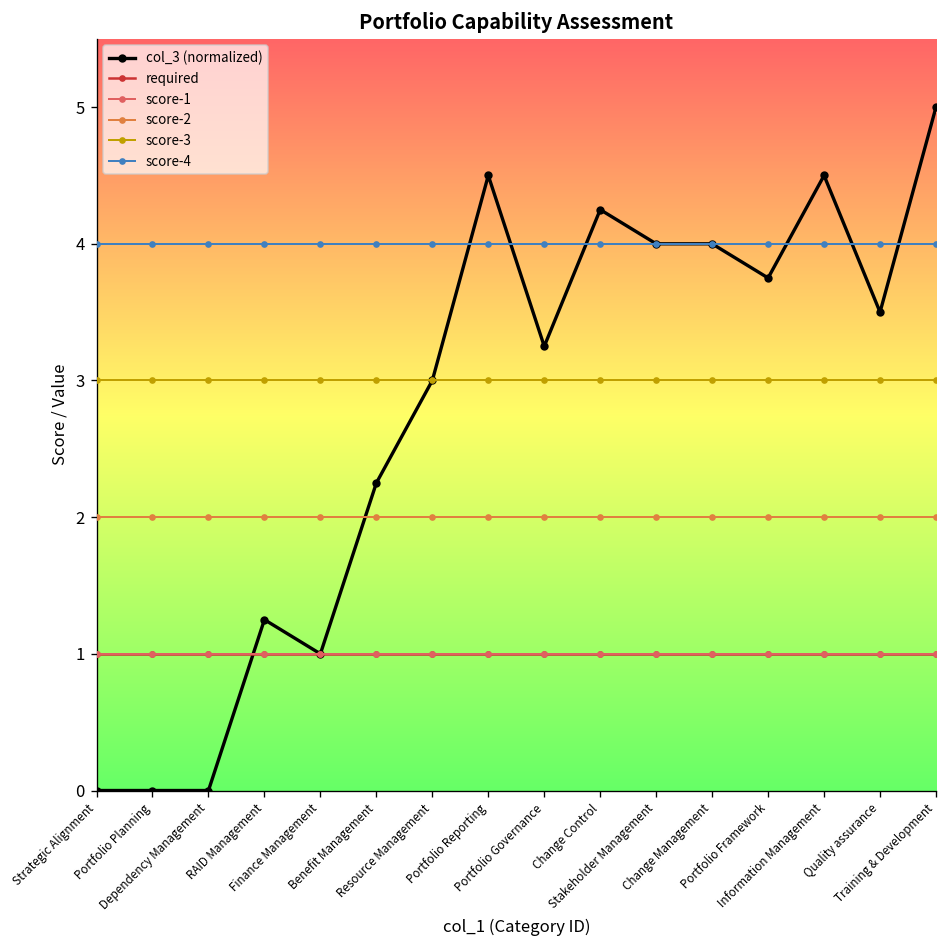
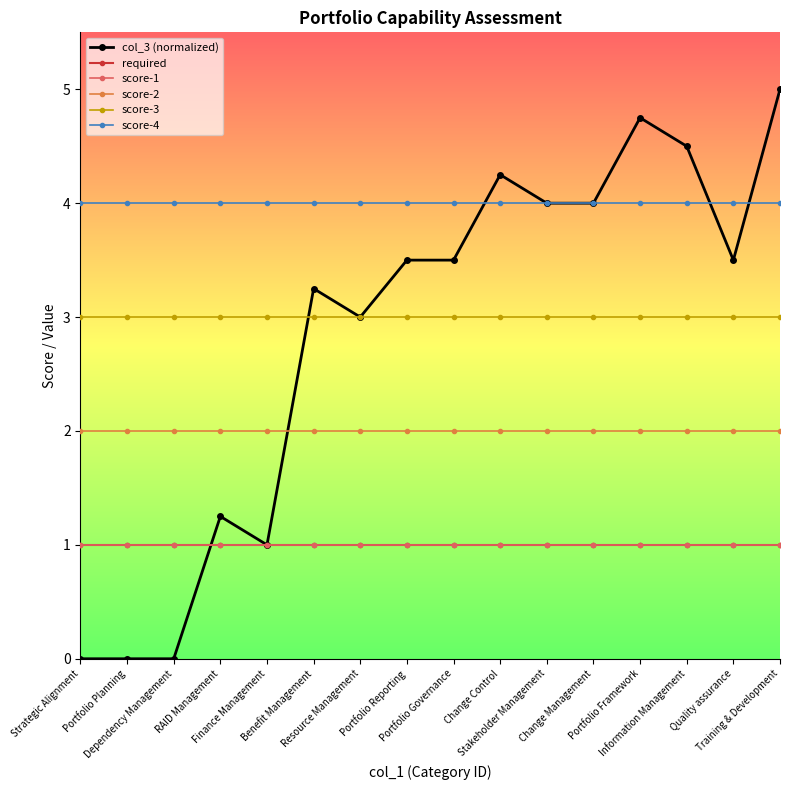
  {
    "col_3 (normalized)": {
      "Strategic Alignment": 0.00,
      "Portfolio Planning": 0.00,
      "Dependency Management": 0.00,
      "RAID Management": 1.25,
-     "Benefit Management": 2.25,
-     "Portfolio Reporting": 4.50,
-     "Portfolio Governance": 3.25,
+     "Benefit Management": 3.25,
+     "Portfolio Reporting": 3.50,
+     "Portfolio Governance": 3.50,
      "Change Control": 4.25,
-     "Portfolio Framework": 3.75,
+     "Portfolio Framework": 4.75,
      "Information Management": 4.50,
      "Quality assurance": 3.50,
      "Training & Development": 5.00
    },
    "score-3": {
      "Strategic Alignment": 3.00,
      "Portfolio Planning": 3.00,
      "Dependency Management": 3.00,
      "RAID Management": 3.00,
      "Finance Management": 3.00,
      "Benefit Management": 3.00,
      "Portfolio Reporting": 3.00,
      "Portfolio Governance": 3.00,
      "Change Control": 3.00,
      "Stakeholder Management": 3.00,
      "Change Management": 3.00,
      "Portfolio Framework": 3.00,
      "Information Management": 3.00,
      "Quality assurance": 3.00,
      "Training & Development": 3.00
    },
    "score-4": {
      "Strategic Alignment": 4.00,
      "Portfolio Planning": 4.00,
      "Dependency Management": 4.00,
      "RAID Management": 4.00,
      "Finance Management": 4.00,
      "Benefit Management": 4.00,
      "Resource Management": 4.00,
      "Portfolio Reporting": 4.00,
      "Portfolio Governance": 4.00,
      "Change Control": 4.00,
      "Portfolio Framework": 4.00,
      "Information Management": 4.00,
      "Quality assurance": 4.00,
      "Training & Development": 4.00
    }
  }
